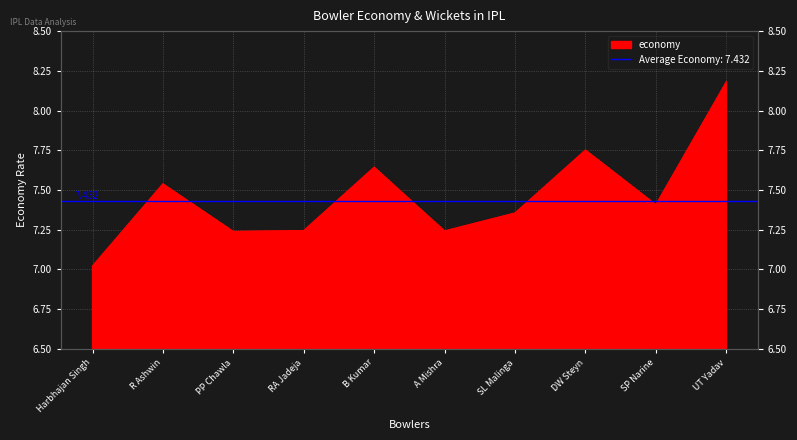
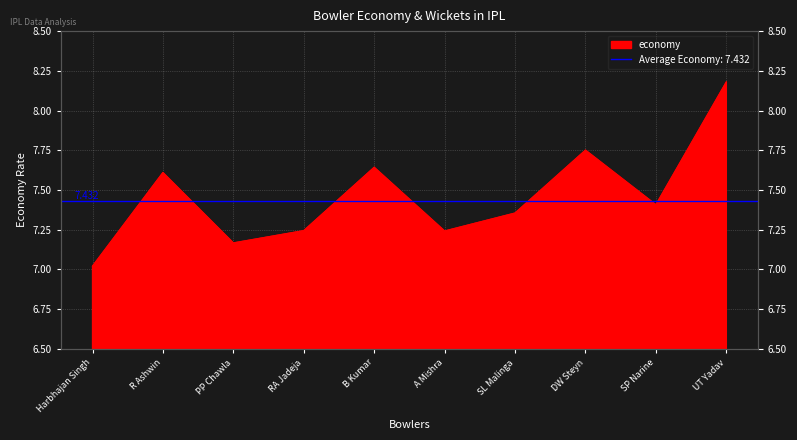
  {
    "Harbhajan Singh": 7.02,
-   "R Ashwin": 7.54,
-   "PP Chawla": 7.24,
+   "R Ashwin": 7.61,
+   "PP Chawla": 7.17,
    "RA Jadeja": 7.24,
    "B Kumar": 7.64,
    "A Mishra": 7.24,
    "SL Malinga": 7.35,
    "DW Steyn": 7.75,
    "SP Narine": 7.41,
    "UT Yadav": 8.18
  }
